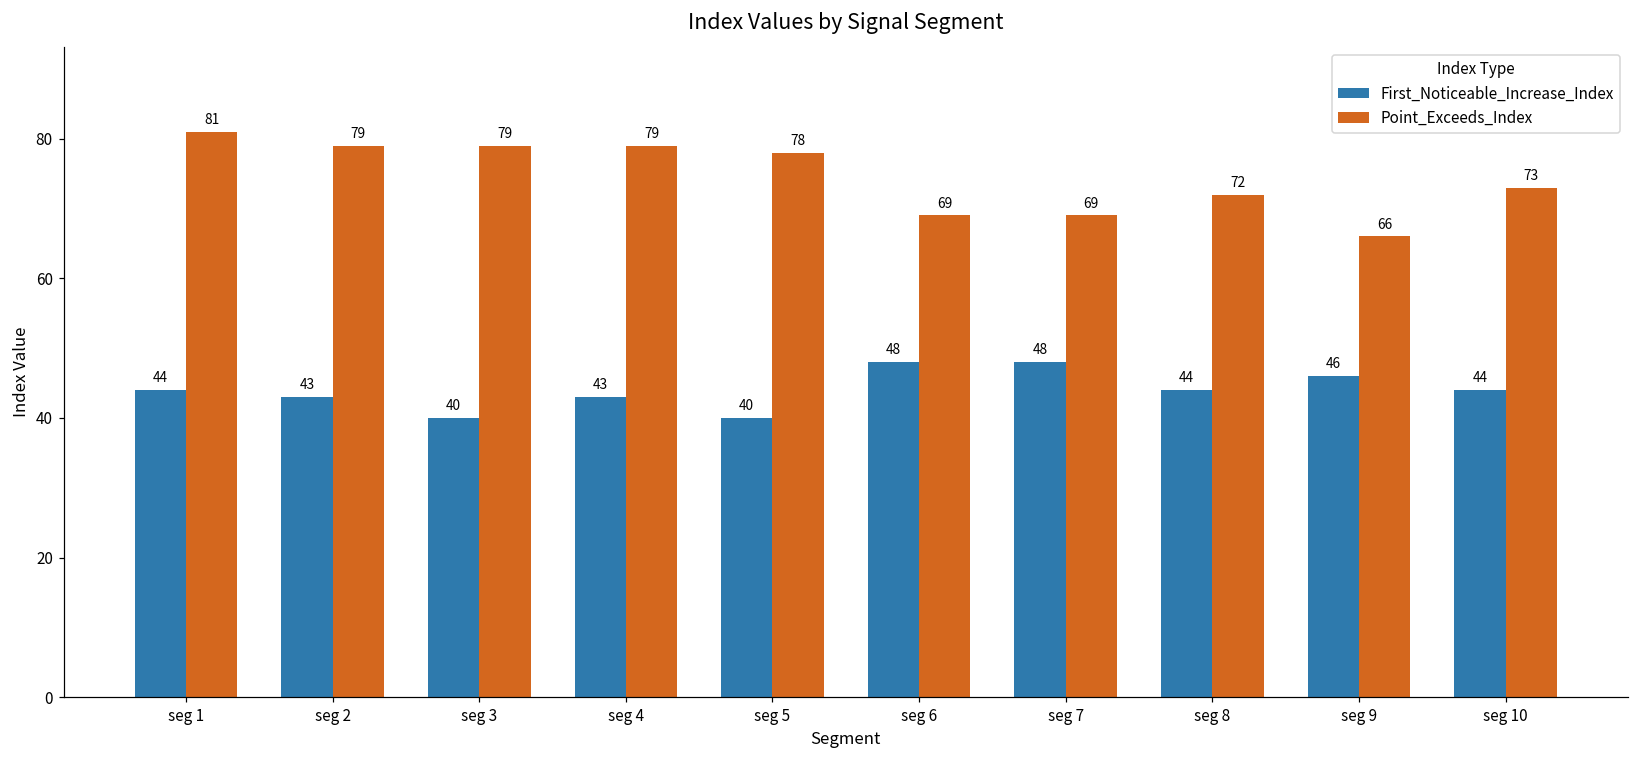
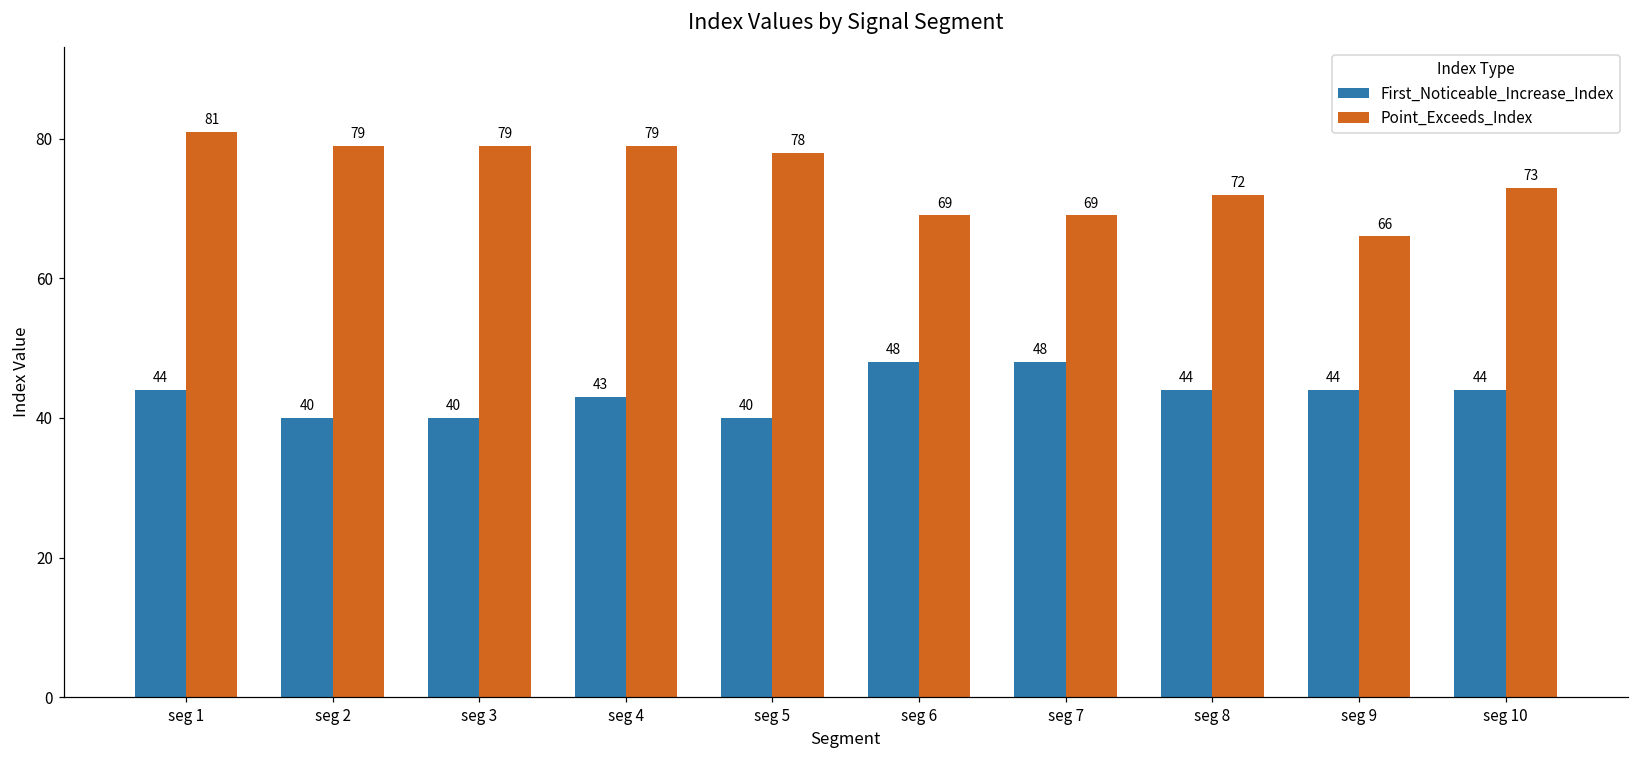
  {
    "First_Noticeable_Increase_Index": {
      "seg 1": 44,
-     "seg 2": 43,
+     "seg 2": 40,
      "seg 3": 40,
      "seg 4": 43,
      "seg 5": 40,
      "seg 6": 48,
      "seg 7": 48,
      "seg 8": 44,
-     "seg 9": 46,
+     "seg 9": 44,
      "seg 10": 44
    },
    "Point_Exceeds_Index": {
      "seg 1": 81,
      "seg 2": 79,
      "seg 3": 79,
      "seg 4": 79,
      "seg 5": 78,
      "seg 6": 69,
      "seg 7": 69,
      "seg 8": 72,
      "seg 9": 66,
      "seg 10": 73
    }
  }
